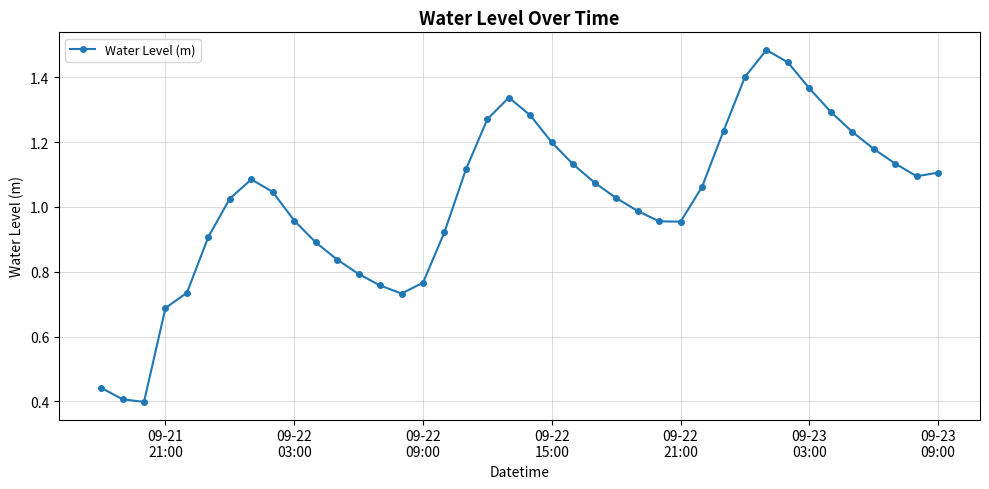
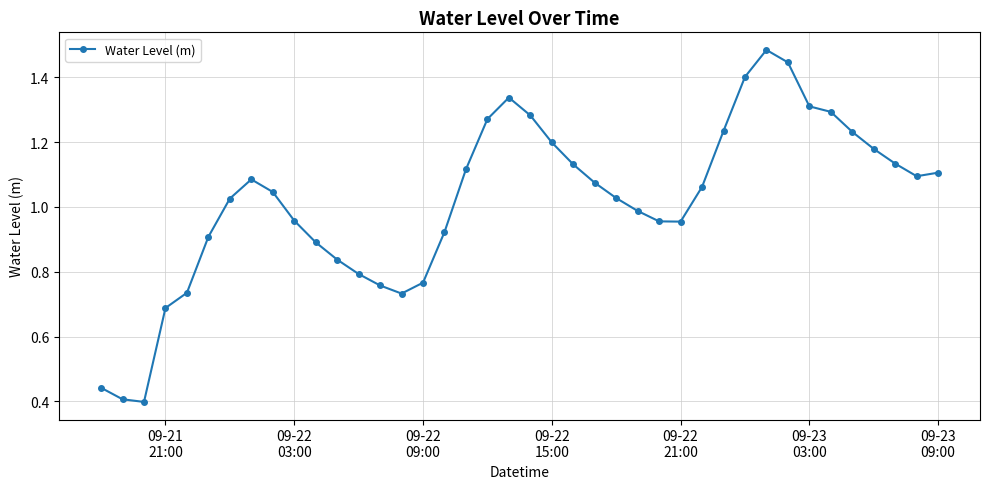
  {
    "09-21 21:00": 0.69,
    "09-22 03:00": 0.96,
    "09-22 09:00": 0.77,
    "09-22 15:00": 1.20,
    "09-22 21:00": 0.95,
-   "09-23 03:00": 1.37,
+   "09-23 03:00": 1.31,
    "09-23 09:00": 1.11
  }
